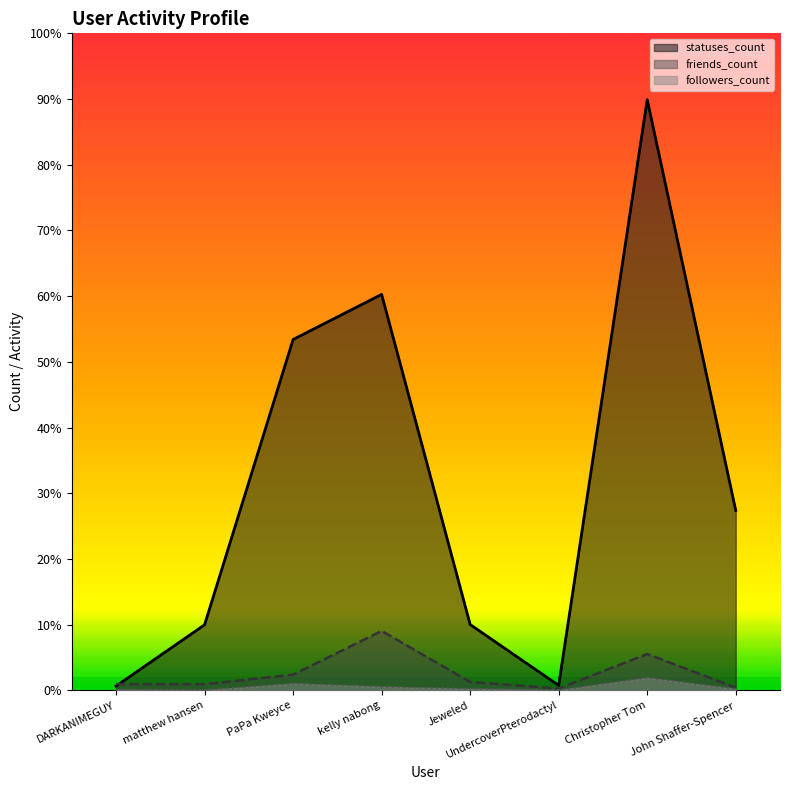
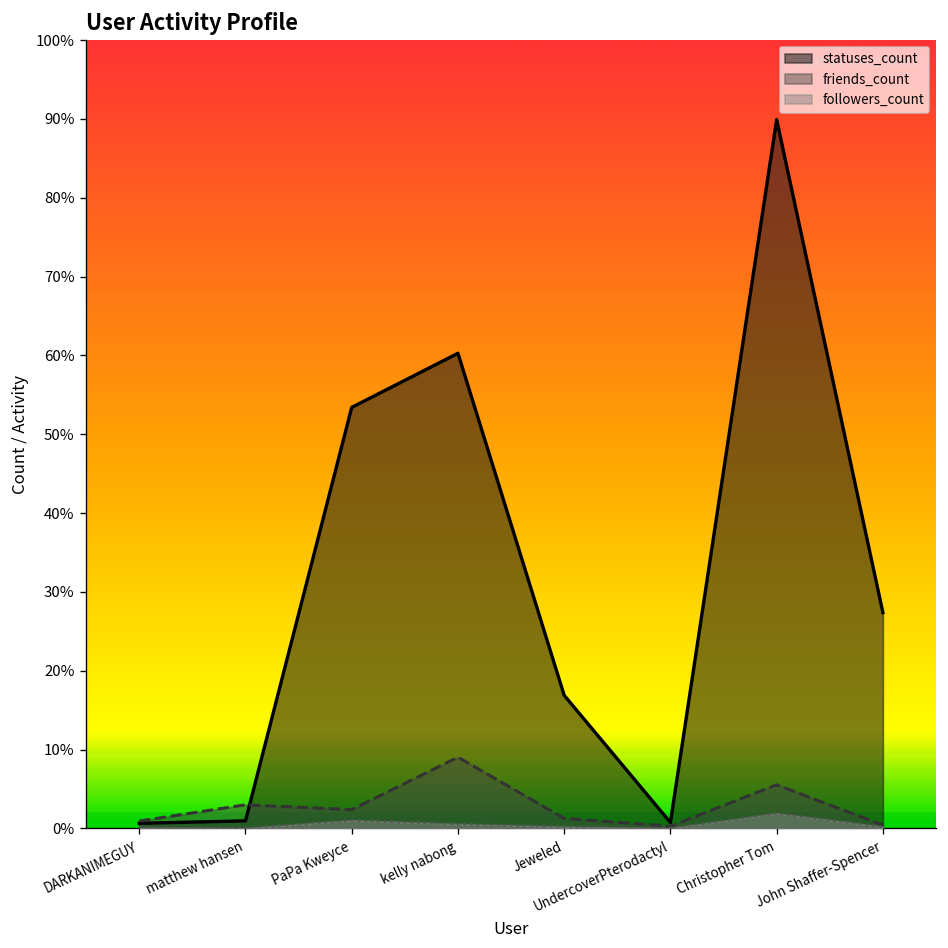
  {
    "statuses_count": {
-     "matthew hansen": "10%",
+     "matthew hansen": "1%",
      "PaPa Kweyce": "53%",
      "kelly nabong": "60%",
-     "Jeweled": "10%",
+     "Jeweled": "17%",
      "UndercoverPterodactyl": "1%",
      "Christopher Tom": "90%",
      "John Shaffer-Spencer": "27%"
    },
    "friends_count": {
-     "matthew hansen": "1%",
+     "matthew hansen": "3%",
      "PaPa Kweyce": "2%",
      "kelly nabong": "9%",
      "Jeweled": "1%",
      "Christopher Tom": "6%"
    },
    "followers_count": {
      "DARKANIMEGUY": "0%",
      "matthew hansen": "0%",
      "PaPa Kweyce": "1%",
      "kelly nabong": "1%",
      "Jeweled": "0%",
      "Christopher Tom": "2%"
    }
  }
